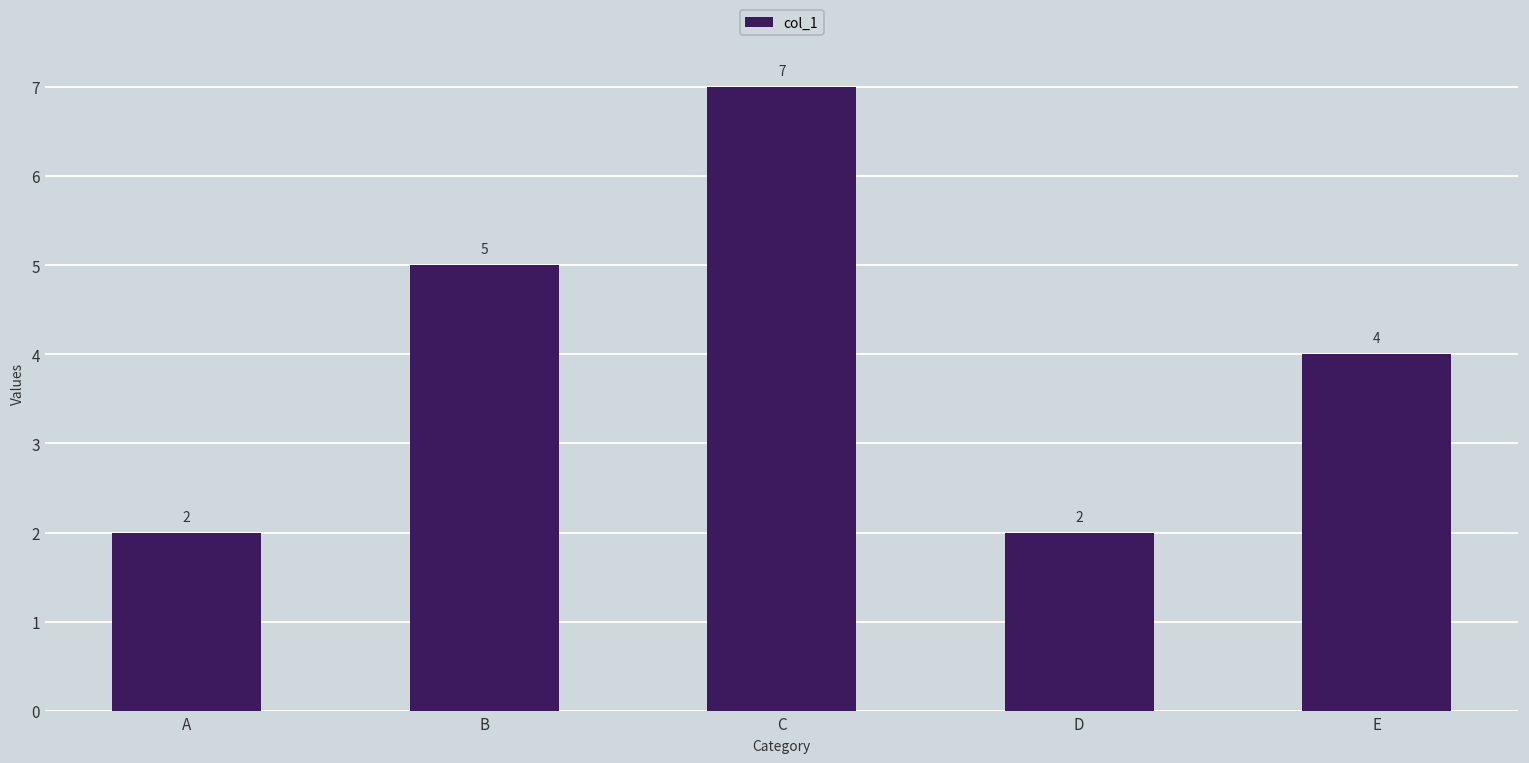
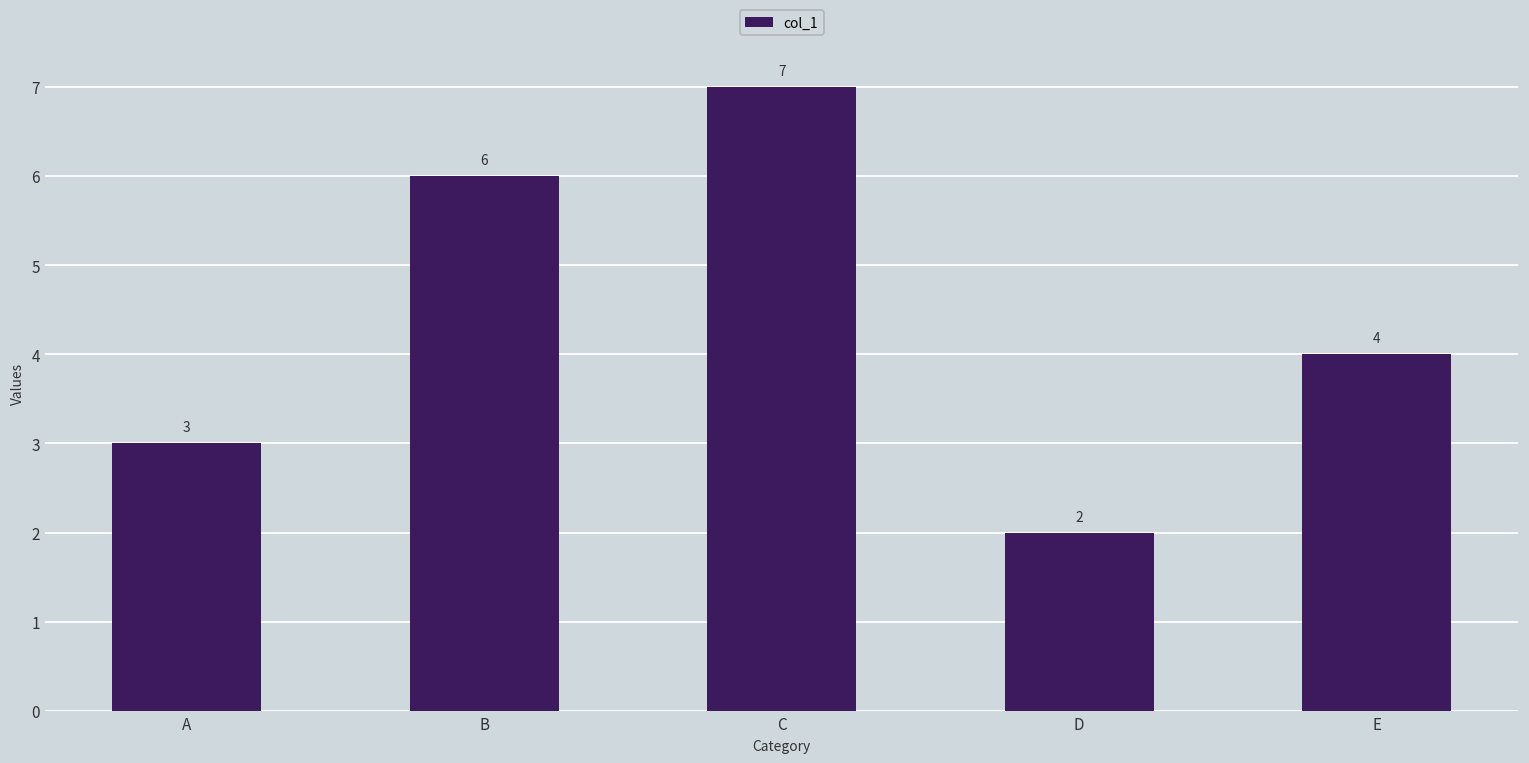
  {
-   "A": 2,
-   "B": 5,
+   "A": 3,
+   "B": 6,
    "C": 7,
    "D": 2,
    "E": 4
  }
